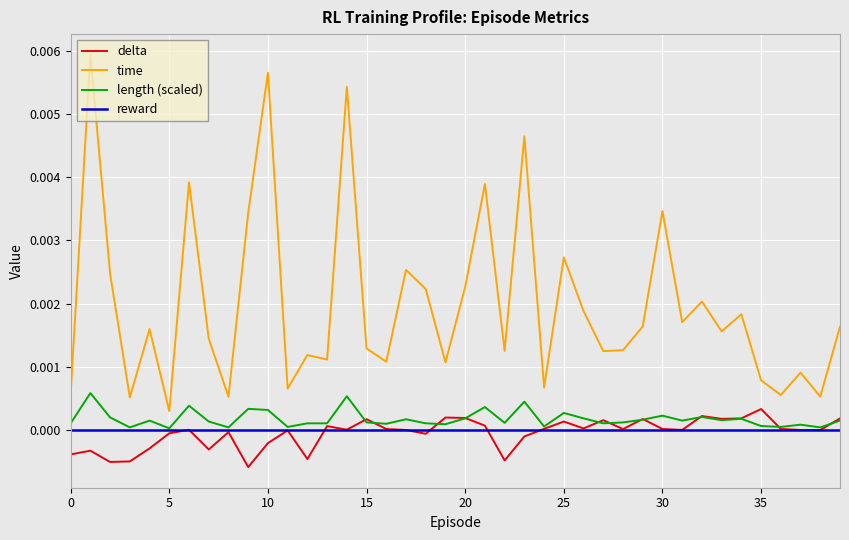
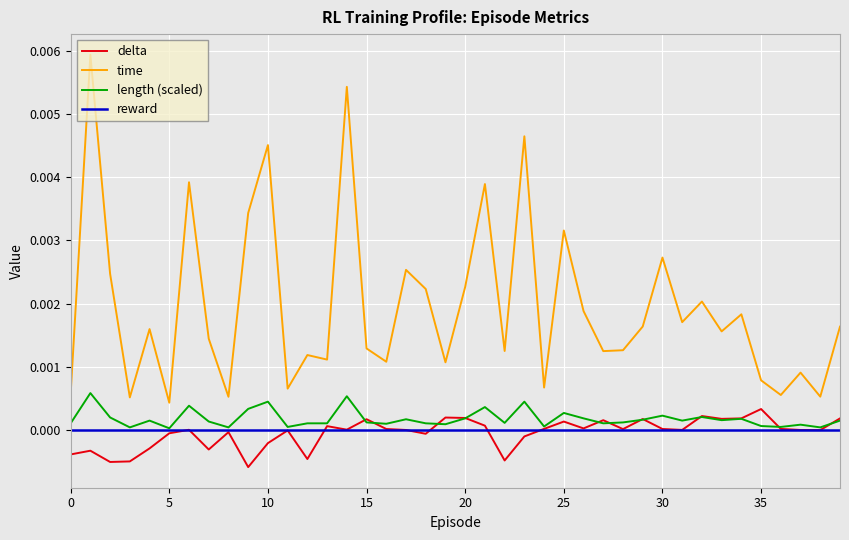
  {
    "delta": {
      "0": -0.0004,
      "5": -0.0001,
      "10": -0.0002,
      "15": 0.0002,
      "25": 0.0001,
      "35": 0.0003
    },
    "time": {
      "0": 0.0006,
-     "5": 0.0003,
-     "10": 0.0056,
+     "5": 0.0004,
+     "10": 0.0045,
      "15": 0.0013,
      "20": 0.0023,
-     "25": 0.0027,
-     "30": 0.0035,
+     "25": 0.0032,
+     "30": 0.0027,
      "35": 0.0008
    },
    "length (scaled)": {
      "0": 0.0001,
-     "10": 0.0003,
+     "10": 0.0004,
      "15": 0.0001,
      "25": 0.0003,
      "30": 0.0002,
      "35": 0.0001
    },
    "reward": {
      "0": 0.0000,
      "10": 0.0000,
      "15": 0.0000,
      "20": 0.0000,
      "25": 0.0000,
      "35": 0.0000
    }
  }
